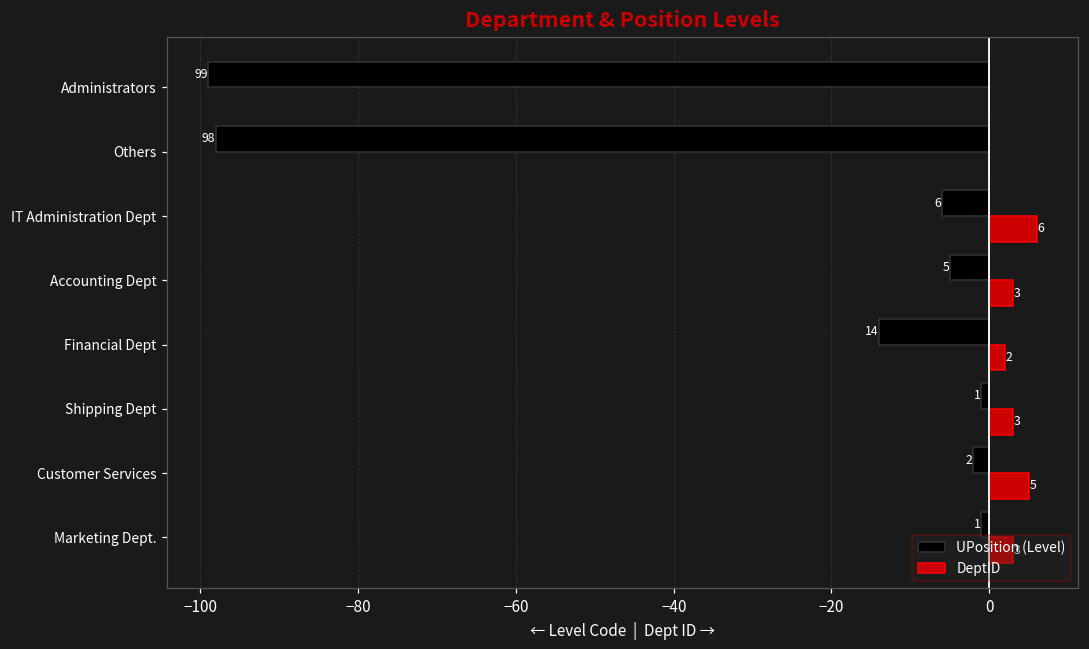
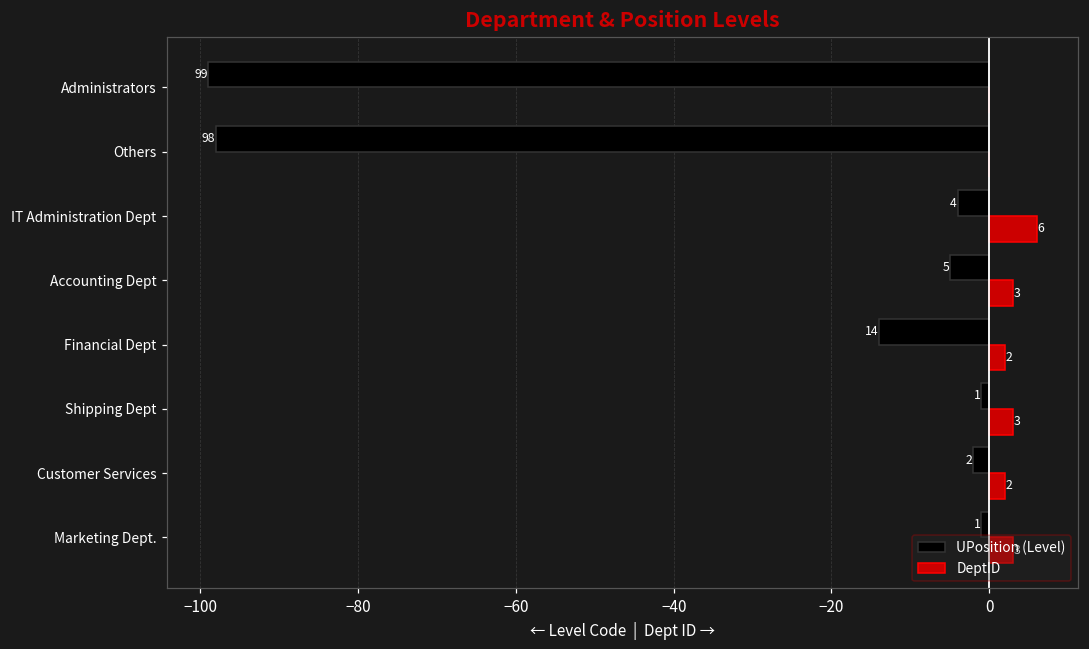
  {
    "UPosition (Level)": {
-     "IT Administration Dept": 6
+     "IT Administration Dept": 4
    },
    "DeptID": {
      "IT Administration Dept": 6,
      "Accounting Dept": 3,
      "Financial Dept": 2,
      "Shipping Dept": 3,
-     "Customer Services": 5
+     "Customer Services": 2
    }
  }
